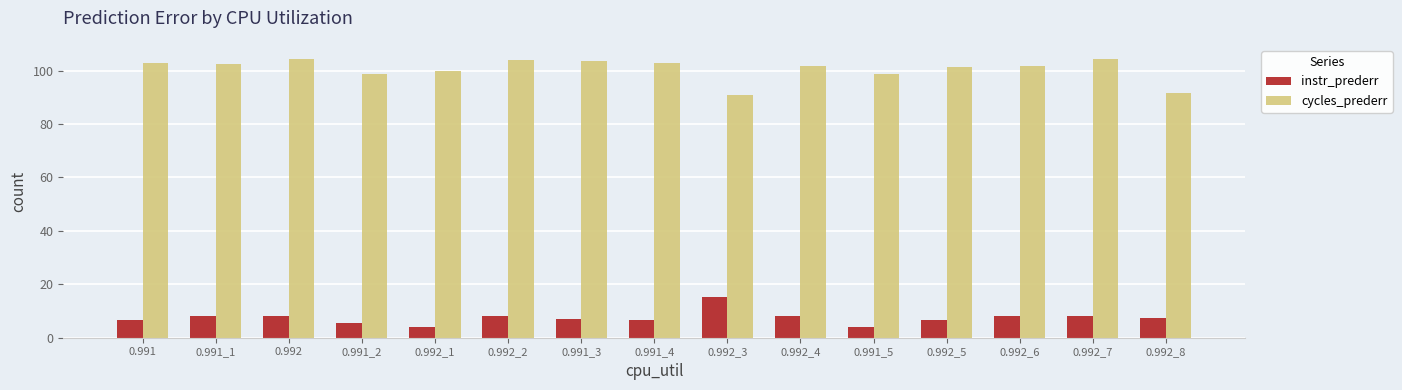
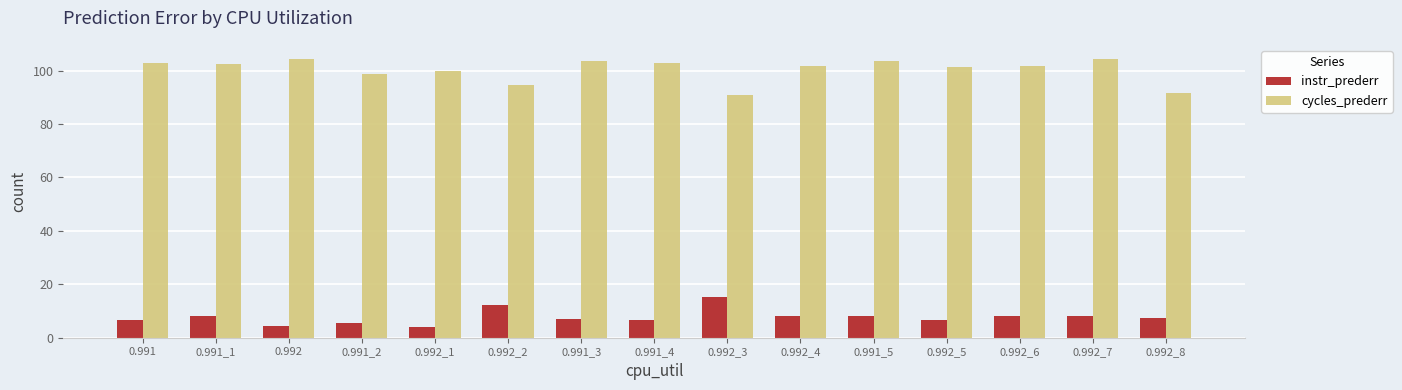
  {
    "instr_prederr": {
      "0.991": 7,
      "0.991_1": 8,
-     "0.992": 8,
+     "0.992": 4,
      "0.991_2": 6,
      "0.992_1": 4,
-     "0.992_2": 8,
+     "0.992_2": 12,
      "0.991_3": 7,
      "0.991_4": 7,
      "0.992_3": 15,
      "0.992_4": 8,
-     "0.991_5": 4,
+     "0.991_5": 8,
      "0.992_5": 7,
      "0.992_6": 8,
      "0.992_7": 8,
      "0.992_8": 8
    },
    "cycles_prederr": {
      "0.991": 103,
      "0.991_1": 103,
      "0.992": 104,
      "0.991_2": 99,
      "0.992_1": 100,
-     "0.992_2": 104,
+     "0.992_2": 95,
      "0.991_3": 103,
      "0.991_4": 103,
      "0.992_3": 91,
      "0.992_4": 102,
-     "0.991_5": 99,
+     "0.991_5": 104,
      "0.992_5": 101,
      "0.992_6": 102,
      "0.992_7": 104,
      "0.992_8": 91
    }
  }
